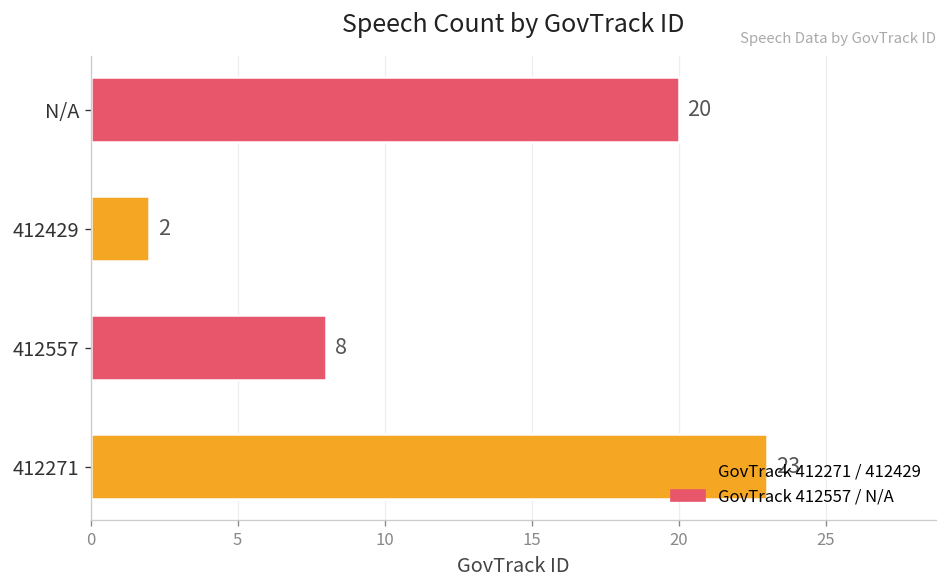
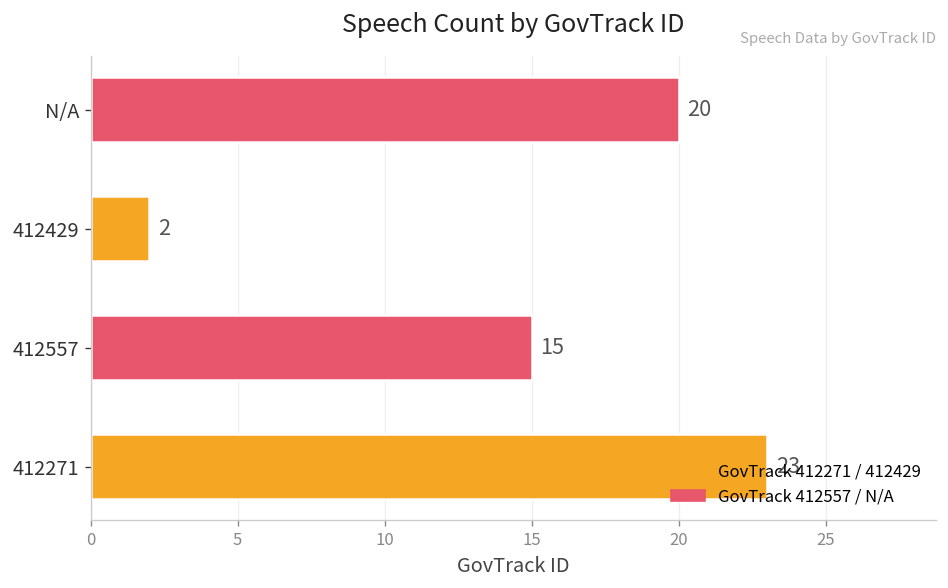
  {
    "N/A": 20,
    "412429": 2,
-   "412557": 8,
+   "412557": 15,
    "412271": 23
  }
